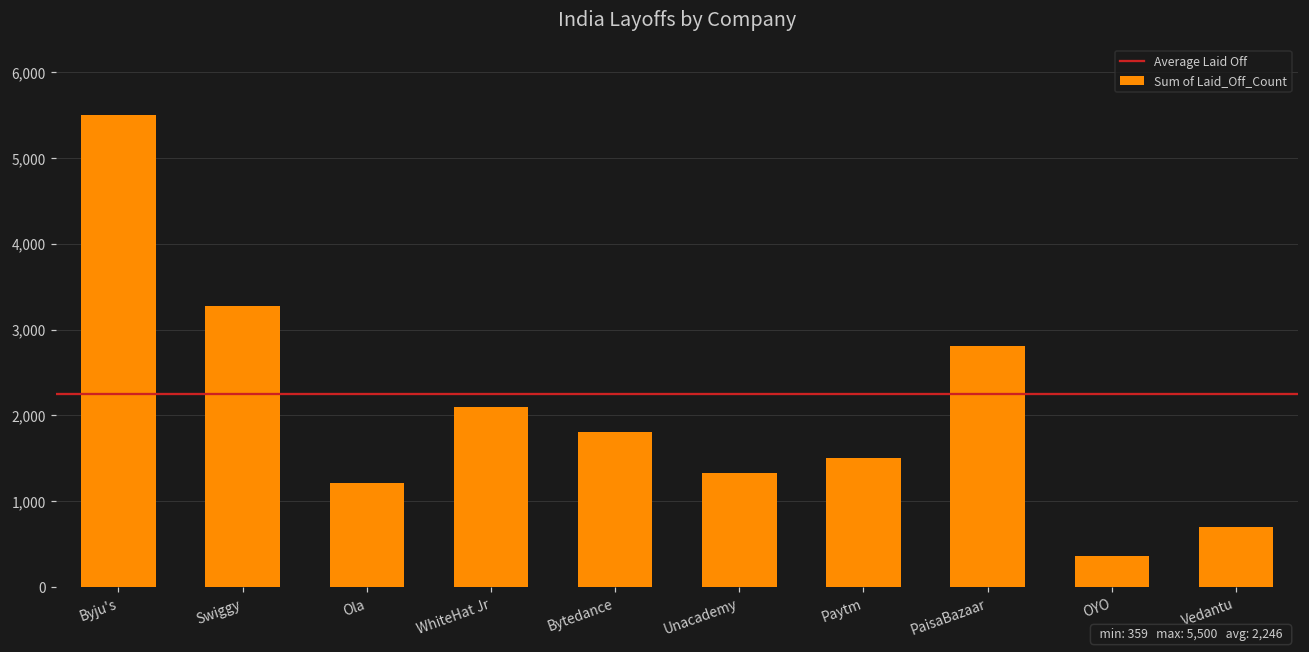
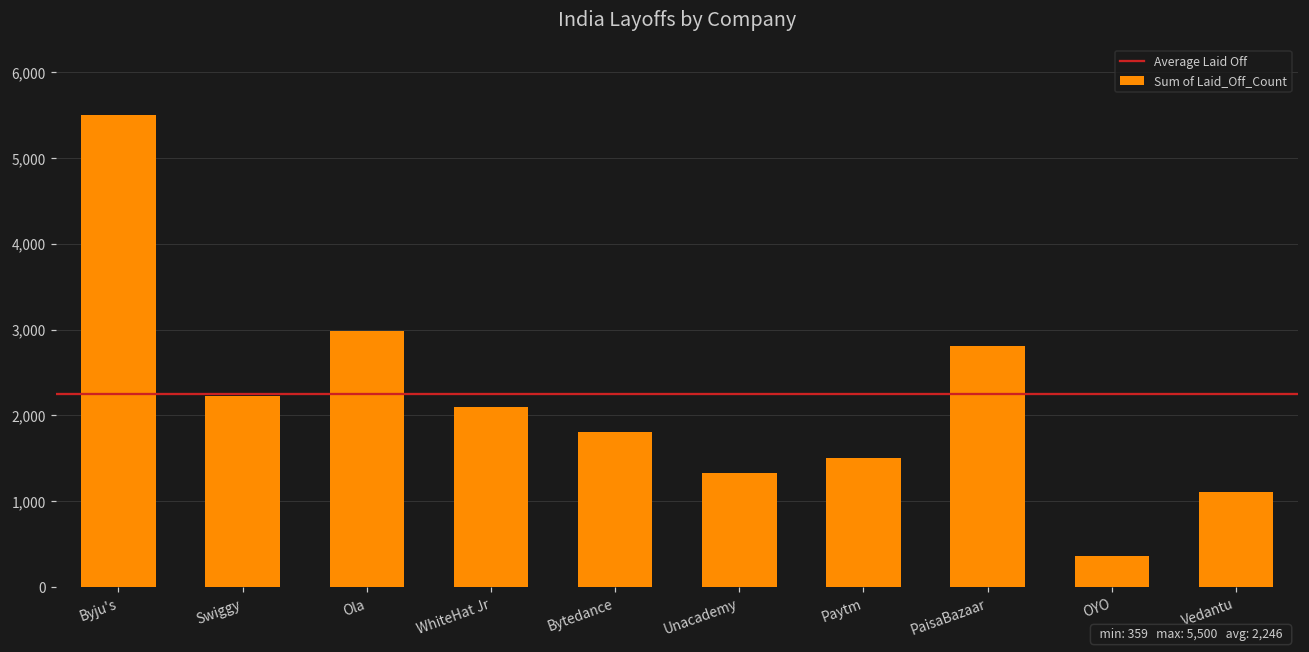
  {
    "Byju's": "5,500",
-   "Swiggy": "3,300",
-   "Ola": "1,200",
+   "Swiggy": "2,200",
+   "Ola": "3,000",
    "WhiteHat Jr": "2,100",
    "Bytedance": "1,800",
    "Unacademy": "1,300",
    "Paytm": "1,500",
    "PaisaBazaar": "2,800",
    "OYO": "400",
-   "Vedantu": "700"
+   "Vedantu": "1,100"
  }
